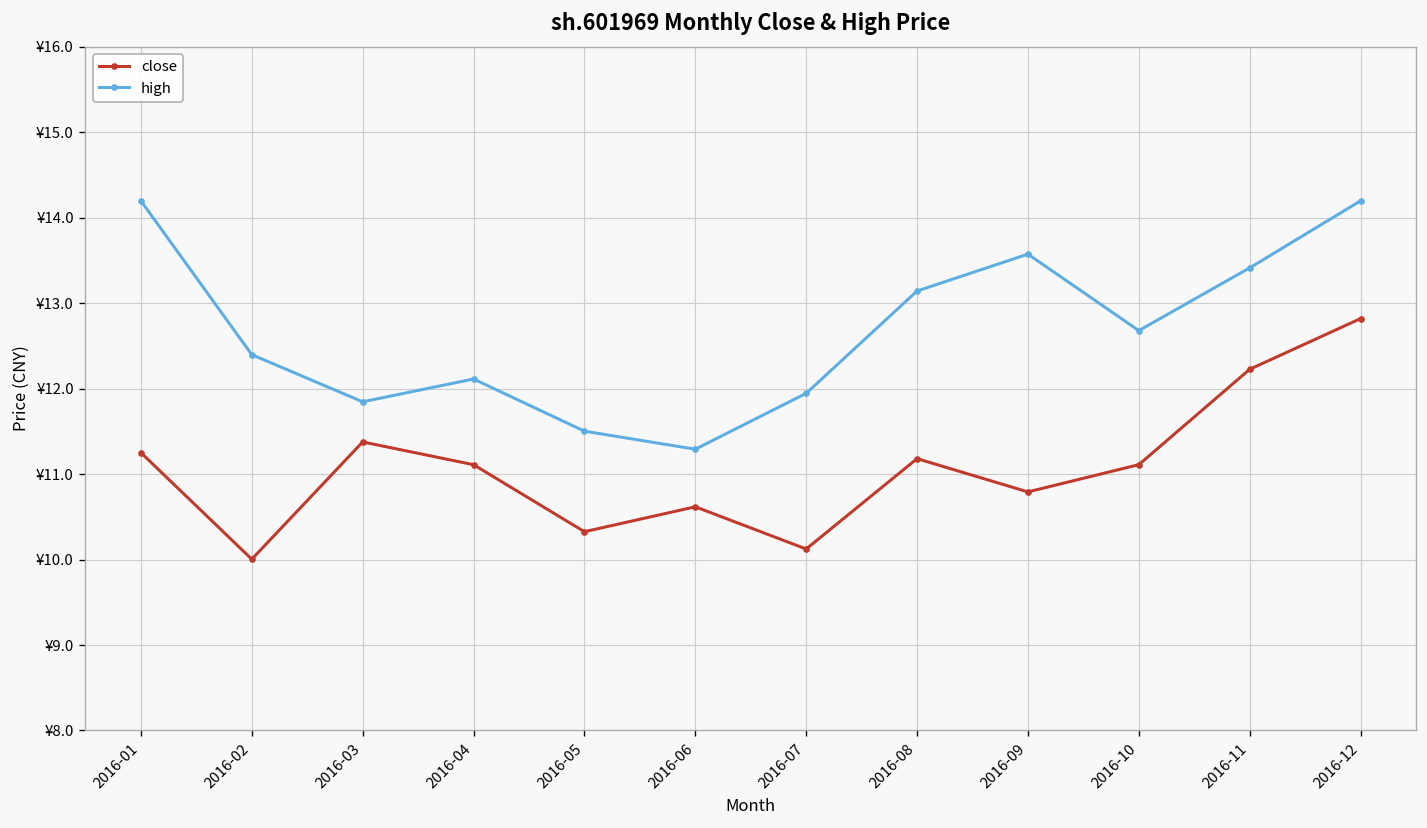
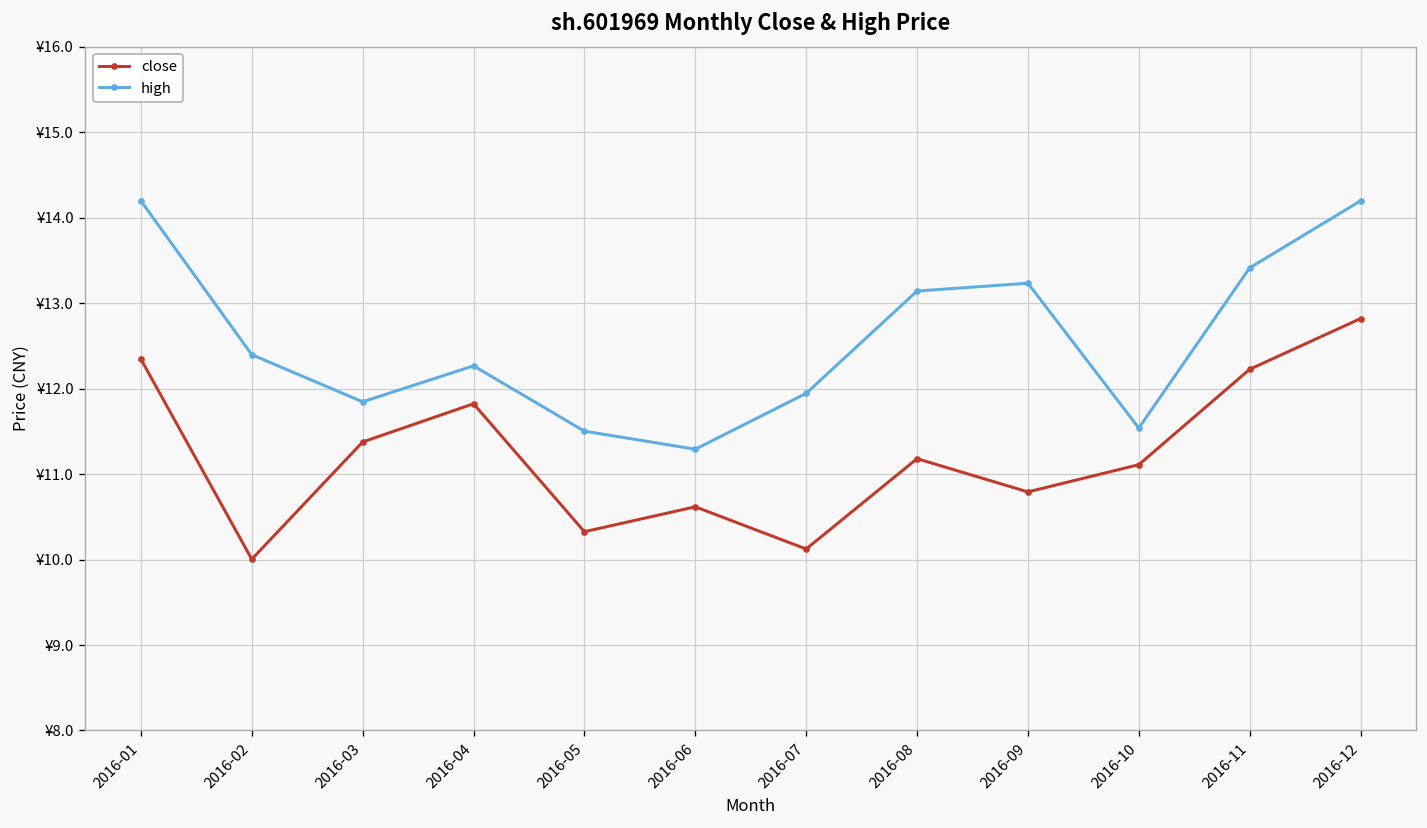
  {
    "close": {
-     "2016-01": "¥11.3",
+     "2016-01": "¥12.3",
      "2016-02": "¥10.0",
      "2016-03": "¥11.4",
-     "2016-04": "¥11.1",
+     "2016-04": "¥11.8",
      "2016-05": "¥10.3",
      "2016-06": "¥10.6",
      "2016-07": "¥10.1",
      "2016-08": "¥11.2",
      "2016-09": "¥10.8",
      "2016-10": "¥11.1",
      "2016-11": "¥12.2",
      "2016-12": "¥12.8"
    },
    "high": {
      "2016-01": "¥14.2",
      "2016-02": "¥12.4",
      "2016-03": "¥11.8",
-     "2016-04": "¥12.1",
+     "2016-04": "¥12.3",
      "2016-05": "¥11.5",
      "2016-06": "¥11.3",
      "2016-07": "¥11.9",
      "2016-08": "¥13.1",
-     "2016-09": "¥13.6",
-     "2016-10": "¥12.7",
+     "2016-09": "¥13.2",
+     "2016-10": "¥11.5",
      "2016-11": "¥13.4",
      "2016-12": "¥14.2"
    }
  }
